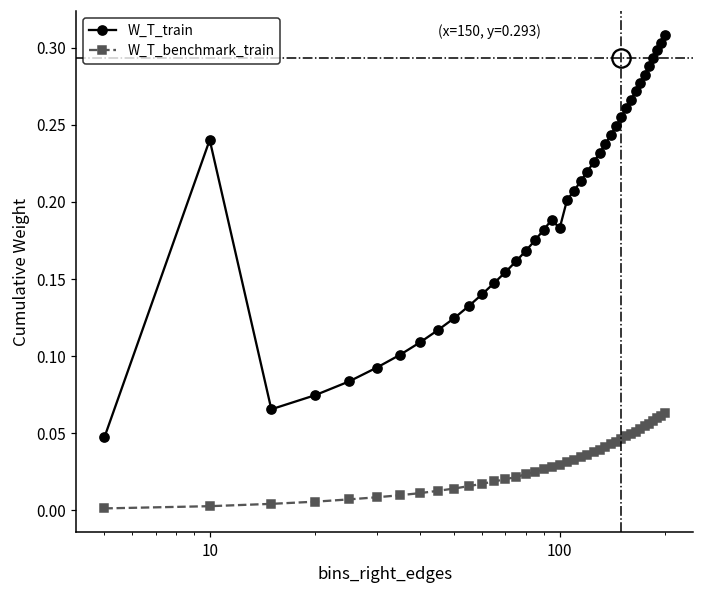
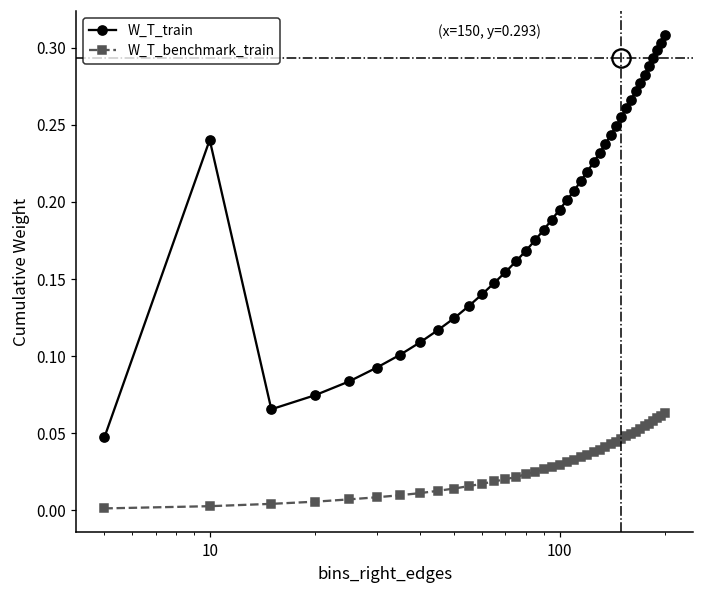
  {
    "W_T_train": {
      "10": 0.240,
-     "100": 0.183
+     "100": 0.195
    },
    "W_T_benchmark_train": {
      "10": 0.003,
      "100": 0.030
    }
  }
